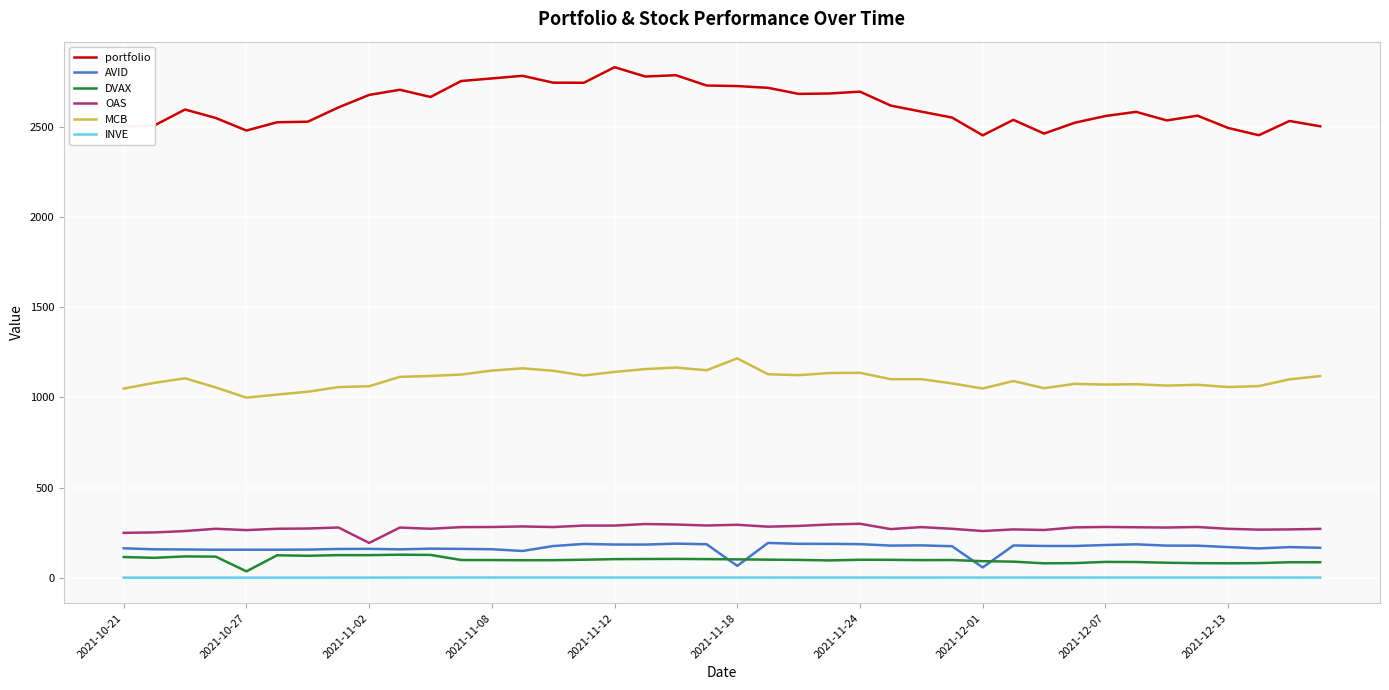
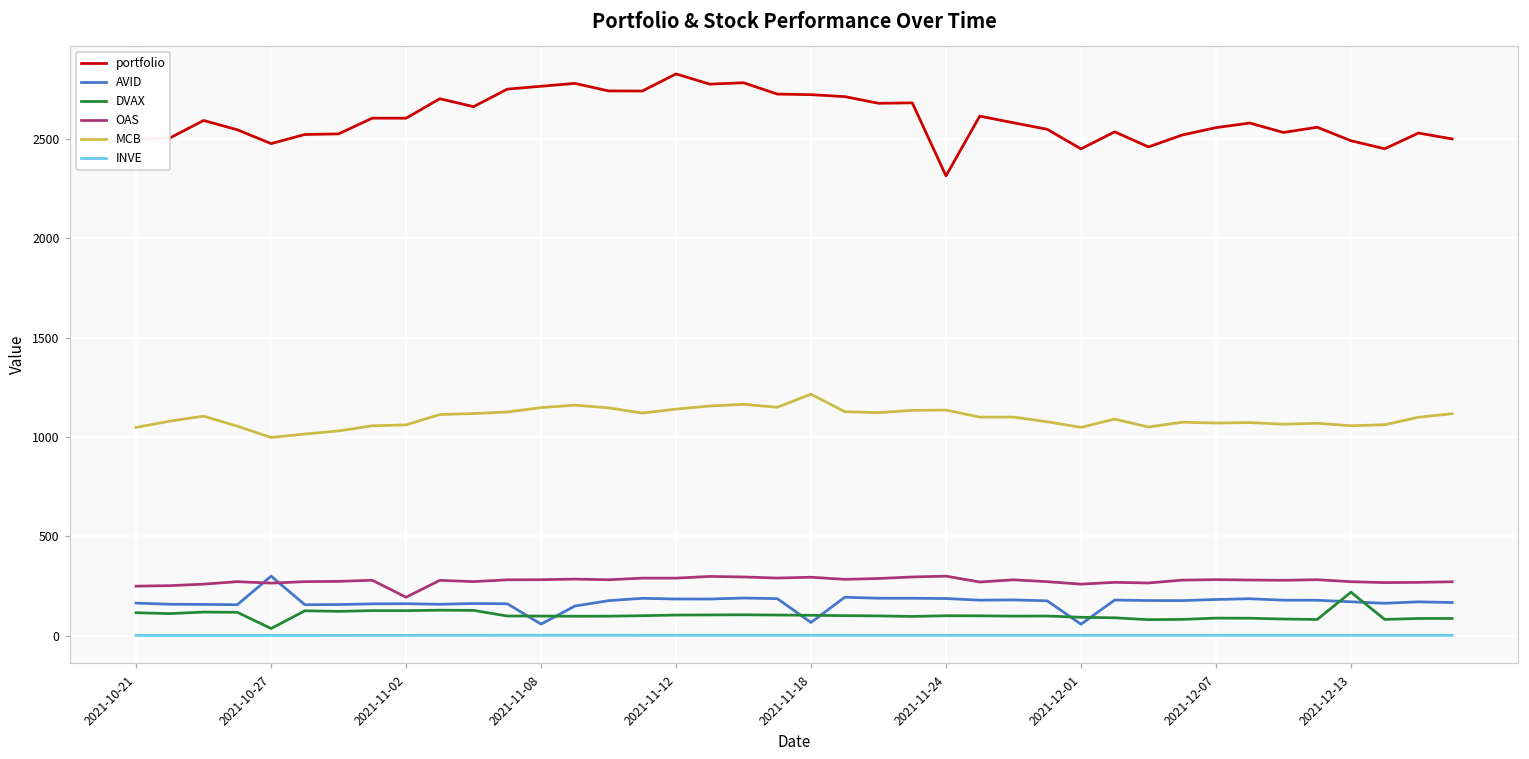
  {
    "portfolio": {
      "2021-10-27": 2480,
-     "2021-11-02": 2670,
+     "2021-11-02": 2610,
      "2021-11-08": 2770,
      "2021-11-12": 2830,
      "2021-11-18": 2720,
-     "2021-11-24": 2690,
+     "2021-11-24": 2320,
      "2021-12-01": 2450,
      "2021-12-07": 2560,
      "2021-12-13": 2490
    },
    "AVID": {
      "2021-10-21": 160,
-     "2021-10-27": 160,
+     "2021-10-27": 300,
      "2021-11-02": 160,
-     "2021-11-08": 160,
+     "2021-11-08": 60,
      "2021-11-12": 190,
      "2021-11-18": 70,
      "2021-11-24": 190,
      "2021-12-01": 60,
      "2021-12-07": 180,
      "2021-12-13": 170
    },
    "DVAX": {
      "2021-10-21": 120,
      "2021-10-27": 40,
      "2021-11-02": 130,
      "2021-11-08": 100,
      "2021-11-12": 100,
      "2021-11-18": 100,
      "2021-11-24": 100,
      "2021-12-01": 90,
      "2021-12-07": 90,
-     "2021-12-13": 80
+     "2021-12-13": 220
    },
    "OAS": {
      "2021-10-21": 250,
      "2021-10-27": 270,
      "2021-11-02": 190,
      "2021-11-08": 280,
      "2021-11-12": 290,
      "2021-11-18": 290,
      "2021-11-24": 300,
      "2021-12-01": 260,
      "2021-12-07": 280,
      "2021-12-13": 270
    },
    "MCB": {
      "2021-10-21": 1050,
      "2021-10-27": 1000,
      "2021-11-02": 1060,
      "2021-11-08": 1150,
      "2021-11-12": 1140,
      "2021-11-18": 1220,
      "2021-11-24": 1140,
      "2021-12-01": 1050,
      "2021-12-07": 1070,
      "2021-12-13": 1060
    },
    "INVE": {
      "2021-10-21": 0,
      "2021-10-27": 0,
      "2021-11-02": 0,
      "2021-11-08": 0,
      "2021-11-12": 0,
      "2021-11-18": 0,
      "2021-11-24": 0,
      "2021-12-01": 0,
      "2021-12-07": 0,
      "2021-12-13": 0
    }
  }
